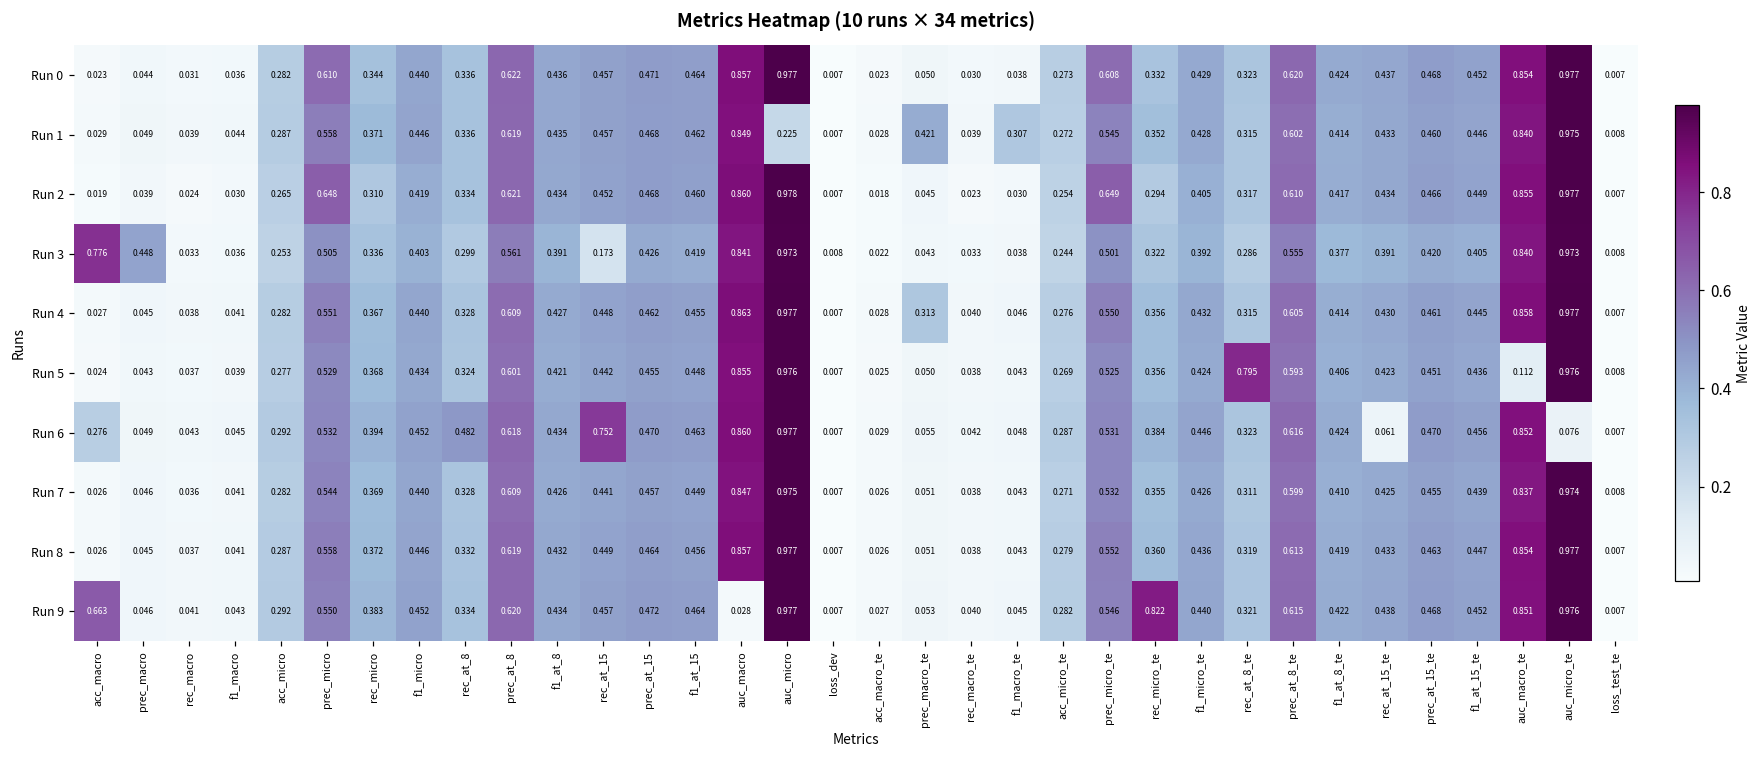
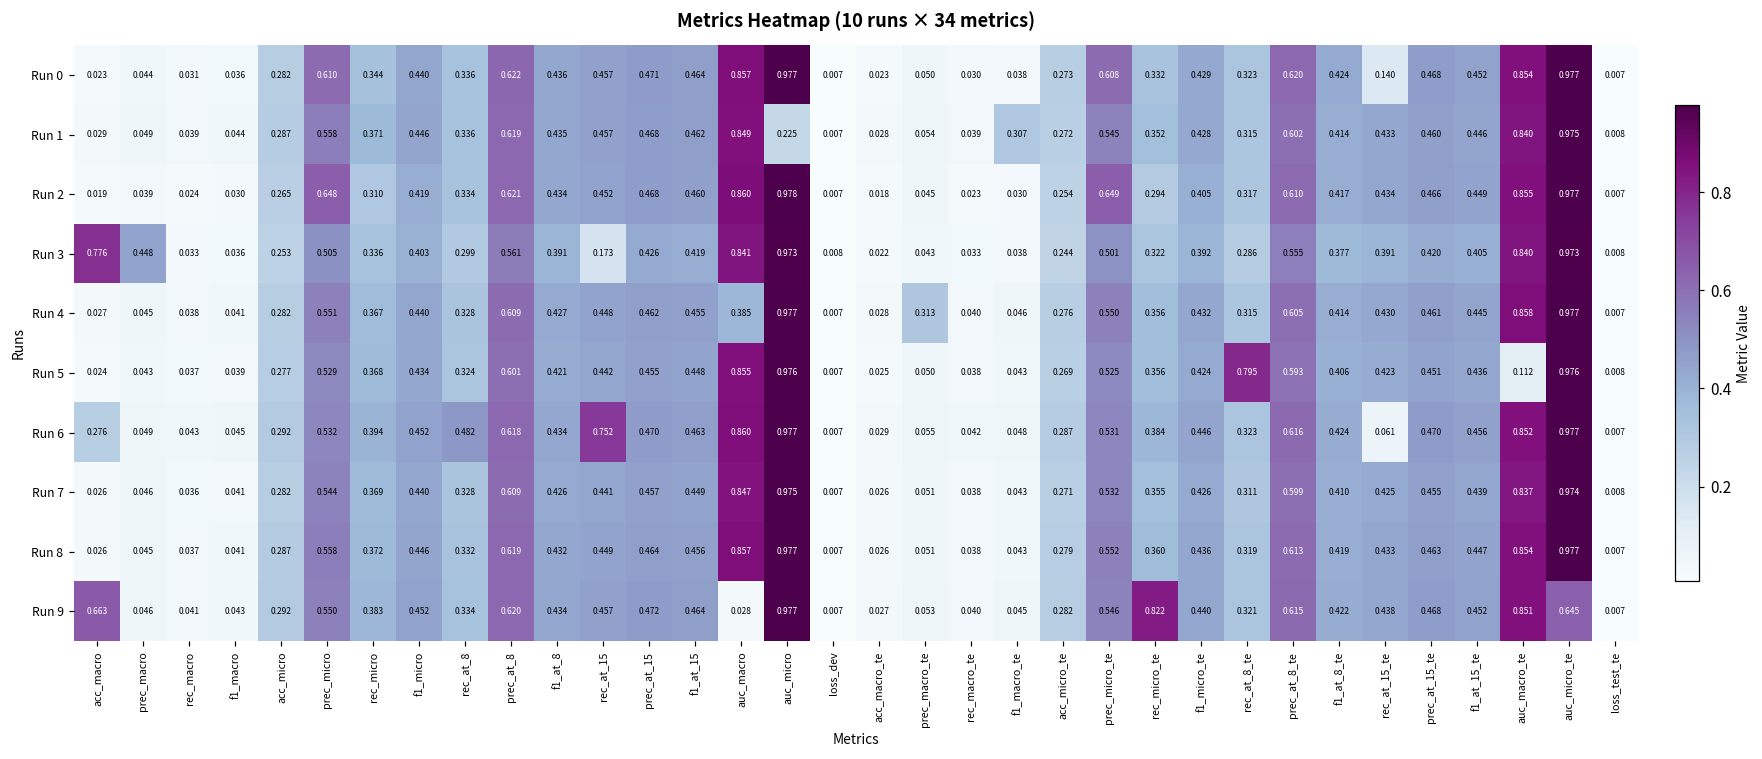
  {
    "Run 0": {
      "acc_macro": 0.023,
      "prec_macro": 0.044,
      "rec_macro": 0.031,
      "f1_macro": 0.036,
      "acc_micro": 0.282,
      "prec_micro": 0.610,
      "rec_micro": 0.344,
      "f1_micro": 0.440,
      "rec_at_8": 0.336,
      "prec_at_8": 0.622,
      "f1_at_8": 0.436,
      "rec_at_15": 0.457,
      "prec_at_15": 0.471,
      "f1_at_15": 0.464,
      "auc_macro": 0.857,
      "auc_micro": 0.977,
      "loss_dev": 0.007,
      "acc_macro_te": 0.023,
      "prec_macro_te": 0.050,
      "rec_macro_te": 0.030,
      "f1_macro_te": 0.038,
      "acc_micro_te": 0.273,
      "prec_micro_te": 0.608,
      "rec_micro_te": 0.332,
      "f1_micro_te": 0.429,
      "rec_at_8_te": 0.323,
      "prec_at_8_te": 0.620,
      "f1_at_8_te": 0.424,
-     "rec_at_15_te": 0.437,
+     "rec_at_15_te": 0.140,
      "prec_at_15_te": 0.468,
      "f1_at_15_te": 0.452,
      "auc_macro_te": 0.854,
      "auc_micro_te": 0.977,
      "loss_test_te": 0.007
    },
    "Run 1": {
      "acc_macro": 0.029,
      "prec_macro": 0.049,
      "rec_macro": 0.039,
      "f1_macro": 0.044,
      "acc_micro": 0.287,
      "prec_micro": 0.558,
      "rec_micro": 0.371,
      "f1_micro": 0.446,
      "rec_at_8": 0.336,
      "prec_at_8": 0.619,
      "f1_at_8": 0.435,
      "rec_at_15": 0.457,
      "prec_at_15": 0.468,
      "f1_at_15": 0.462,
      "auc_macro": 0.849,
      "auc_micro": 0.225,
      "loss_dev": 0.007,
      "acc_macro_te": 0.028,
-     "prec_macro_te": 0.421,
+     "prec_macro_te": 0.054,
      "rec_macro_te": 0.039,
      "f1_macro_te": 0.307,
      "acc_micro_te": 0.272,
      "prec_micro_te": 0.545,
      "rec_micro_te": 0.352,
      "f1_micro_te": 0.428,
      "rec_at_8_te": 0.315,
      "prec_at_8_te": 0.602,
      "f1_at_8_te": 0.414,
      "rec_at_15_te": 0.433,
      "prec_at_15_te": 0.460,
      "f1_at_15_te": 0.446,
      "auc_macro_te": 0.840,
      "auc_micro_te": 0.975,
      "loss_test_te": 0.008
    },
    "Run 4": {
      "acc_macro": 0.027,
      "prec_macro": 0.045,
      "rec_macro": 0.038,
      "f1_macro": 0.041,
      "acc_micro": 0.282,
      "prec_micro": 0.551,
      "rec_micro": 0.367,
      "f1_micro": 0.440,
      "rec_at_8": 0.328,
      "prec_at_8": 0.609,
      "f1_at_8": 0.427,
      "rec_at_15": 0.448,
      "prec_at_15": 0.462,
      "f1_at_15": 0.455,
-     "auc_macro": 0.863,
+     "auc_macro": 0.385,
      "auc_micro": 0.977,
      "loss_dev": 0.007,
      "acc_macro_te": 0.028,
      "prec_macro_te": 0.313,
      "rec_macro_te": 0.040,
      "f1_macro_te": 0.046,
      "acc_micro_te": 0.276,
      "prec_micro_te": 0.550,
      "rec_micro_te": 0.356,
      "f1_micro_te": 0.432,
      "rec_at_8_te": 0.315,
      "prec_at_8_te": 0.605,
      "f1_at_8_te": 0.414,
      "rec_at_15_te": 0.430,
      "prec_at_15_te": 0.461,
      "f1_at_15_te": 0.445,
      "auc_macro_te": 0.858,
      "auc_micro_te": 0.977,
      "loss_test_te": 0.007
    },
    "Run 6": {
      "acc_macro": 0.276,
      "prec_macro": 0.049,
      "rec_macro": 0.043,
      "f1_macro": 0.045,
      "acc_micro": 0.292,
      "prec_micro": 0.532,
      "rec_micro": 0.394,
      "f1_micro": 0.452,
      "rec_at_8": 0.482,
      "prec_at_8": 0.618,
      "f1_at_8": 0.434,
      "rec_at_15": 0.752,
      "prec_at_15": 0.470,
      "f1_at_15": 0.463,
      "auc_macro": 0.860,
      "auc_micro": 0.977,
      "loss_dev": 0.007,
      "acc_macro_te": 0.029,
      "prec_macro_te": 0.055,
      "rec_macro_te": 0.042,
      "f1_macro_te": 0.048,
      "acc_micro_te": 0.287,
      "prec_micro_te": 0.531,
      "rec_micro_te": 0.384,
      "f1_micro_te": 0.446,
      "rec_at_8_te": 0.323,
      "prec_at_8_te": 0.616,
      "f1_at_8_te": 0.424,
      "rec_at_15_te": 0.061,
      "prec_at_15_te": 0.470,
      "f1_at_15_te": 0.456,
      "auc_macro_te": 0.852,
-     "auc_micro_te": 0.076,
+     "auc_micro_te": 0.977,
      "loss_test_te": 0.007
    },
    "Run 9": {
      "acc_macro": 0.663,
      "prec_macro": 0.046,
      "rec_macro": 0.041,
      "f1_macro": 0.043,
      "acc_micro": 0.292,
      "prec_micro": 0.550,
      "rec_micro": 0.383,
      "f1_micro": 0.452,
      "rec_at_8": 0.334,
      "prec_at_8": 0.620,
      "f1_at_8": 0.434,
      "rec_at_15": 0.457,
      "prec_at_15": 0.472,
      "f1_at_15": 0.464,
      "auc_macro": 0.028,
      "auc_micro": 0.977,
      "loss_dev": 0.007,
      "acc_macro_te": 0.027,
      "prec_macro_te": 0.053,
      "rec_macro_te": 0.040,
      "f1_macro_te": 0.045,
      "acc_micro_te": 0.282,
      "prec_micro_te": 0.546,
      "rec_micro_te": 0.822,
      "f1_micro_te": 0.440,
      "rec_at_8_te": 0.321,
      "prec_at_8_te": 0.615,
      "f1_at_8_te": 0.422,
      "rec_at_15_te": 0.438,
      "prec_at_15_te": 0.468,
      "f1_at_15_te": 0.452,
      "auc_macro_te": 0.851,
-     "auc_micro_te": 0.976,
+     "auc_micro_te": 0.645,
      "loss_test_te": 0.007
    }
  }
